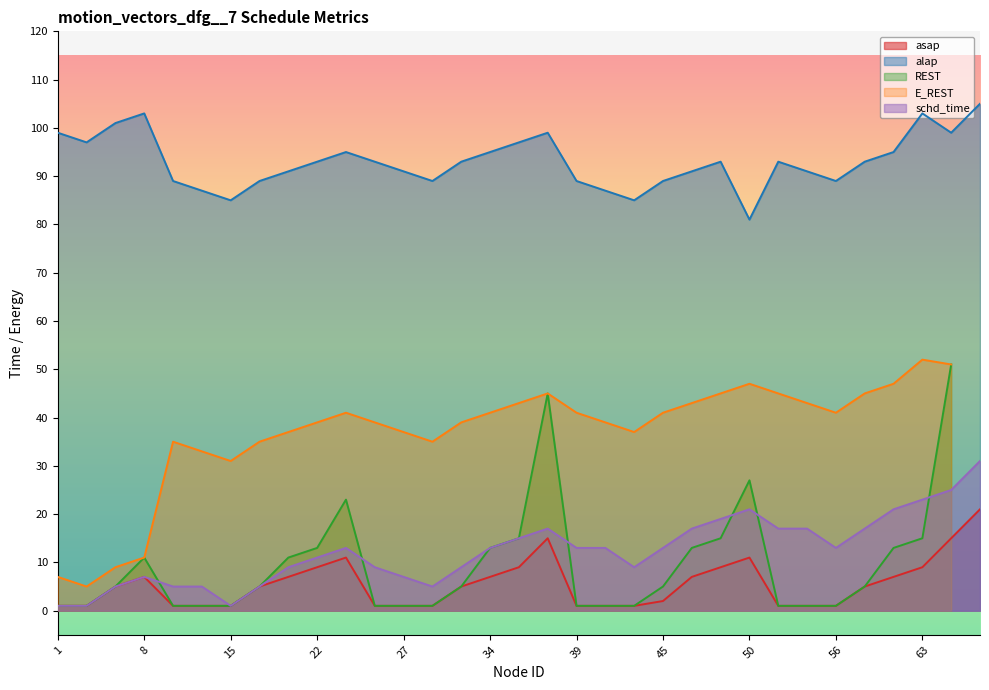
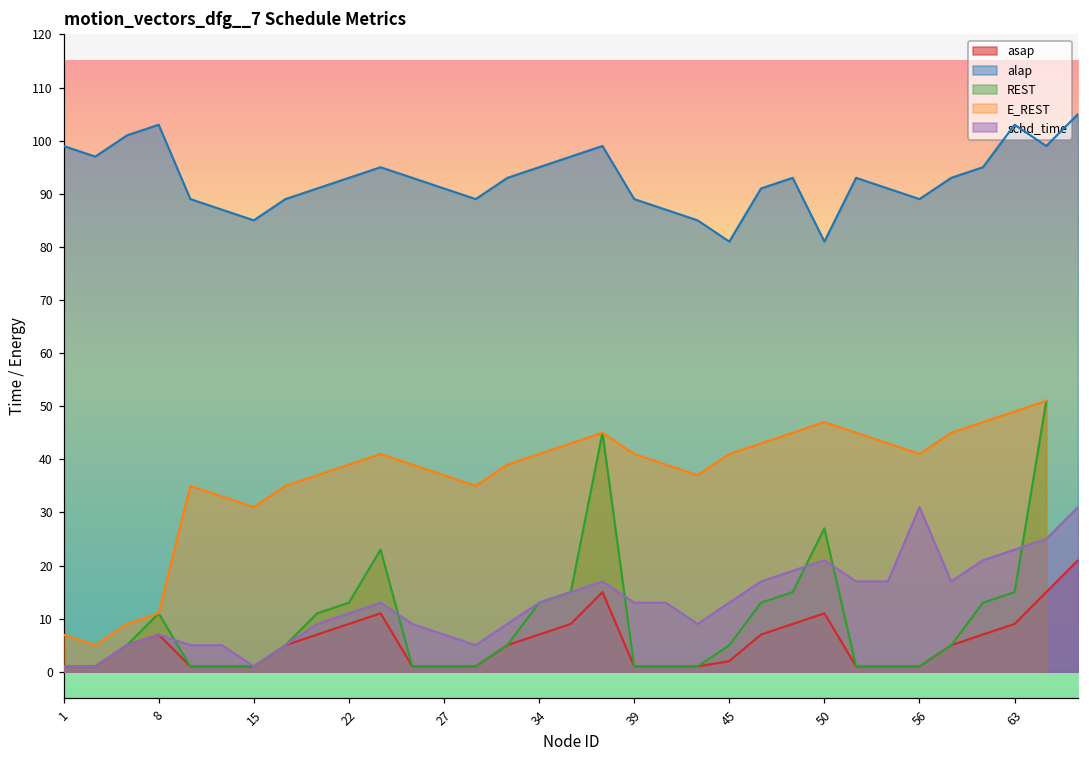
  {
    "asap": {
      "22": 9,
      "34": 7,
      "45": 2,
      "50": 11,
      "63": 9
    },
    "alap": {
      "1": 99,
      "8": 103,
      "15": 85,
      "22": 93,
      "27": 91,
      "34": 95,
      "39": 89,
-     "45": 89,
+     "45": 81,
      "50": 81,
      "56": 89
    },
    "REST": {
      "45": 5,
      "50": 27,
      "63": 15
    },
    "E_REST": {
      "15": 31,
      "27": 37,
      "34": 41,
      "39": 41,
      "45": 41,
      "50": 47,
      "56": 41,
-     "63": 52
+     "63": 49
    },
    "schd_time": {
      "22": 11,
      "27": 7,
      "39": 13,
      "45": 13,
      "50": 21,
-     "56": 13,
+     "56": 31,
      "63": 23
    }
  }
